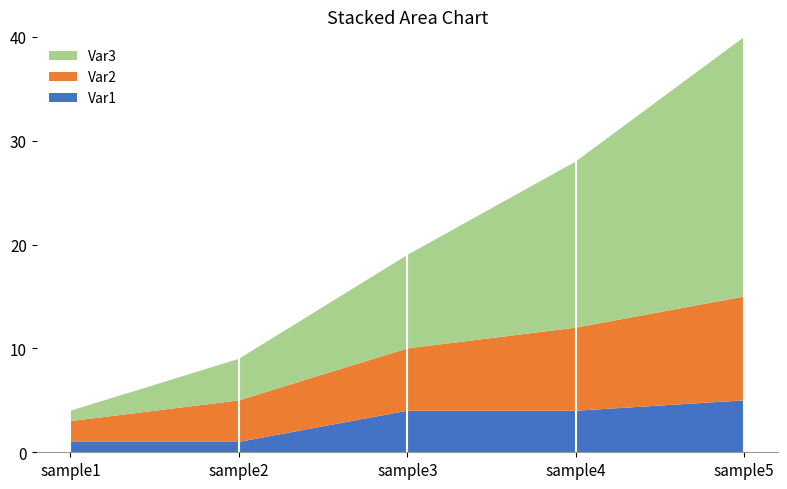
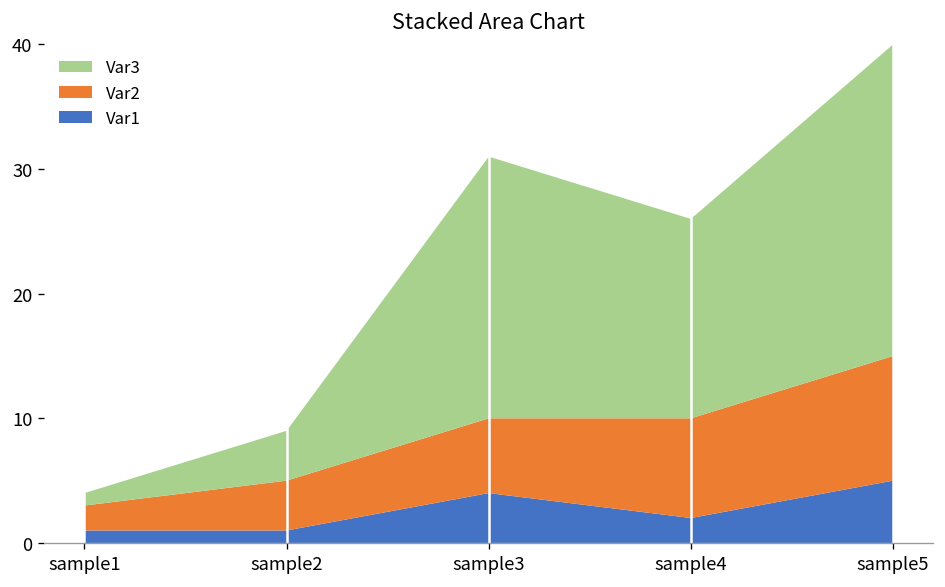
  {
    "Var1": {
-     "sample4": 4
+     "sample4": 2
    },
    "Var3": {
      "sample1": 1,
      "sample2": 4,
-     "sample3": 9,
+     "sample3": 21,
      "sample4": 16,
      "sample5": 25
    }
  }
